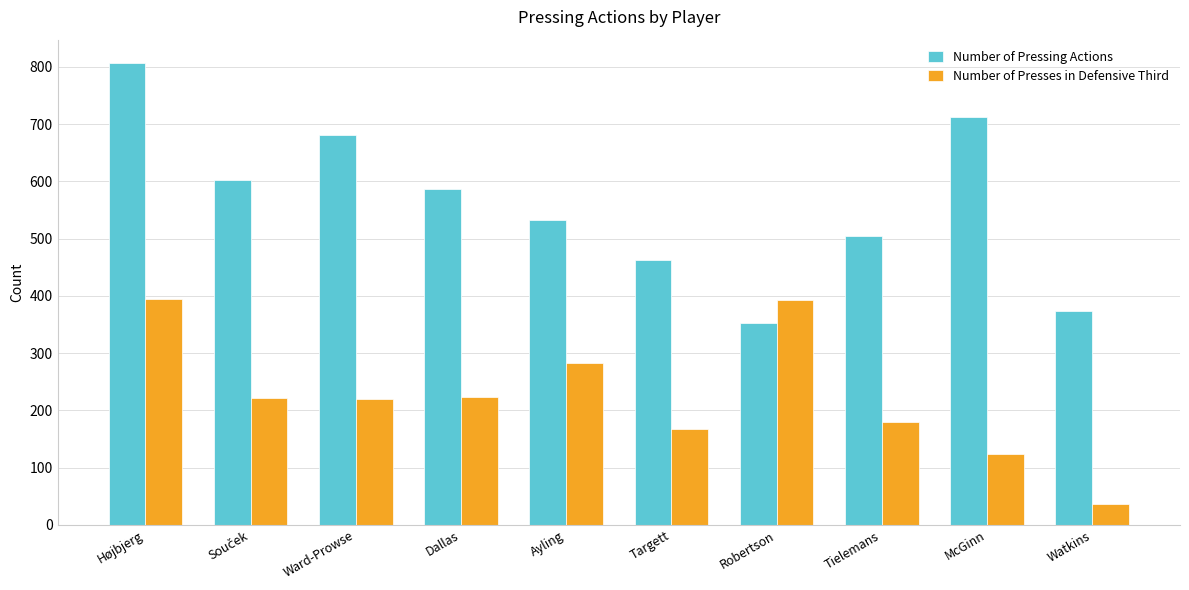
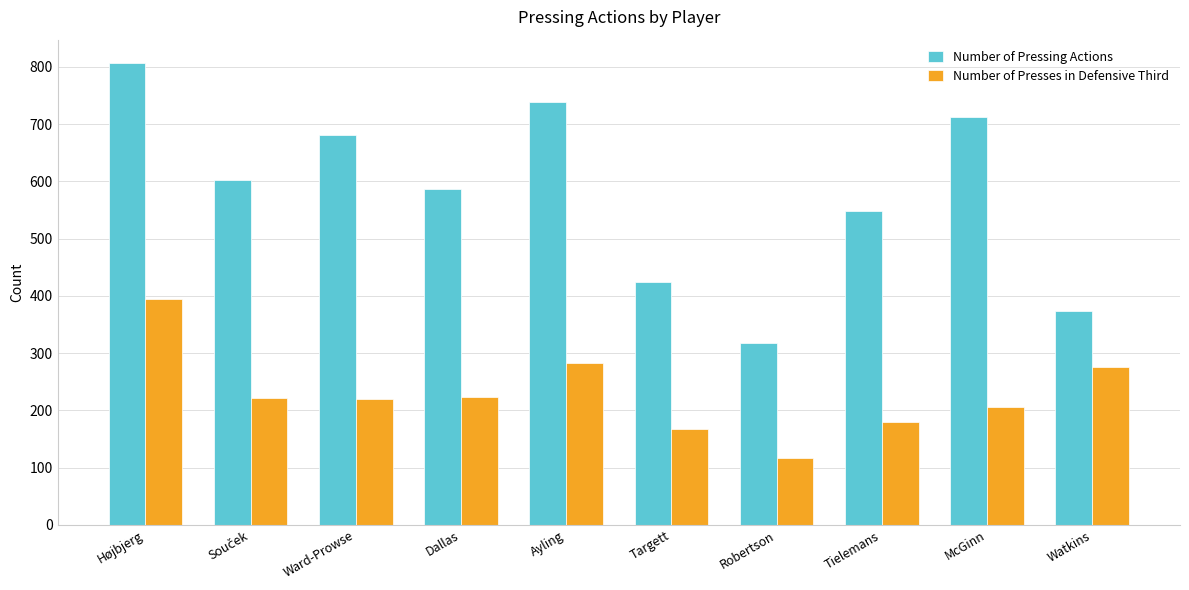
  {
    "Number of Pressing Actions": {
      "Højbjerg": 810,
      "Souček": 600,
      "Ward-Prowse": 680,
      "Dallas": 590,
-     "Ayling": 530,
-     "Targett": 460,
-     "Robertson": 350,
-     "Tielemans": 510,
+     "Ayling": 740,
+     "Targett": 430,
+     "Robertson": 320,
+     "Tielemans": 550,
      "McGinn": 710,
      "Watkins": 370
    },
    "Number of Presses in Defensive Third": {
      "Højbjerg": 400,
      "Souček": 220,
      "Ward-Prowse": 220,
      "Dallas": 220,
      "Ayling": 280,
      "Targett": 170,
-     "Robertson": 390,
+     "Robertson": 120,
      "Tielemans": 180,
-     "McGinn": 120,
-     "Watkins": 40
+     "McGinn": 210,
+     "Watkins": 280
    }
  }
